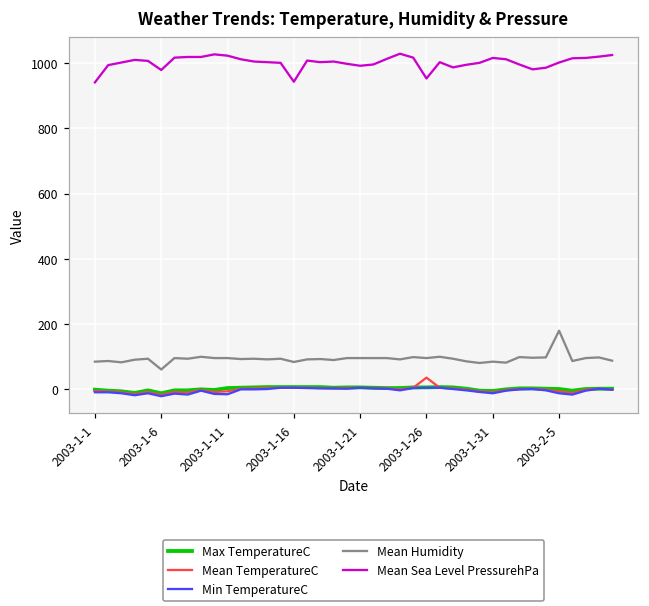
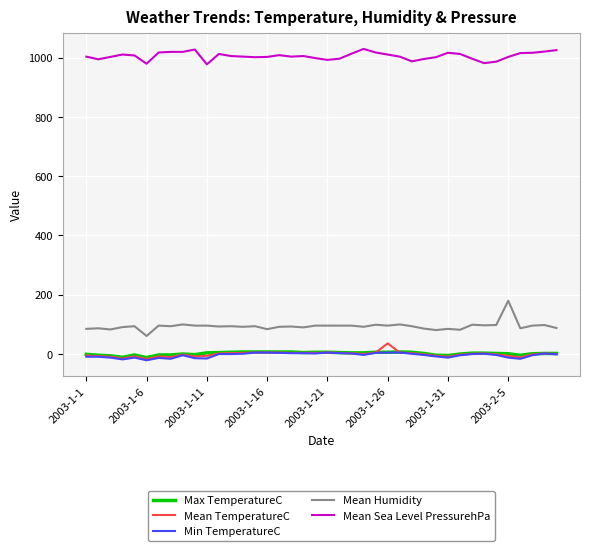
  {
    "Max TemperatureC": {
      "2003-1-11": 0
    },
    "Mean TemperatureC": {
      "2003-1-11": -10,
      "2003-1-26": 40
    },
    "Min TemperatureC": {
      "2003-1-11": -20
    },
    "Mean Humidity": {
      "2003-1-1": 80,
      "2003-1-6": 60,
      "2003-1-11": 100,
      "2003-1-16": 80,
      "2003-1-21": 100,
      "2003-1-26": 100,
      "2003-1-31": 80,
      "2003-2-5": 180
    },
    "Mean Sea Level PressurehPa": {
-     "2003-1-1": 940,
+     "2003-1-1": 1000,
      "2003-1-6": 980,
-     "2003-1-11": 1020,
-     "2003-1-16": 940,
+     "2003-1-11": 980,
+     "2003-1-16": 1000,
      "2003-1-21": 990,
-     "2003-1-26": 950,
+     "2003-1-26": 1010,
      "2003-1-31": 1020,
      "2003-2-5": 1000
    }
  }
